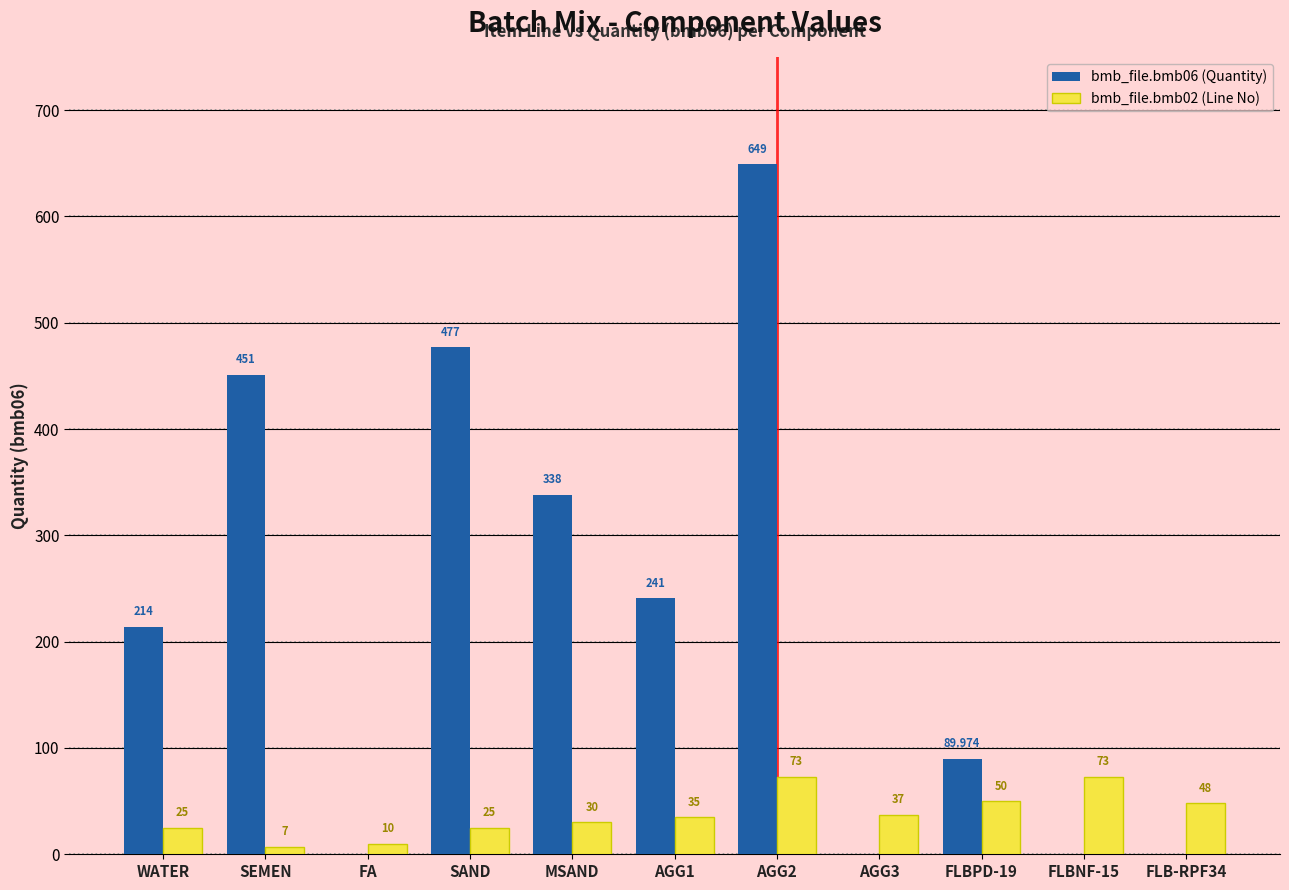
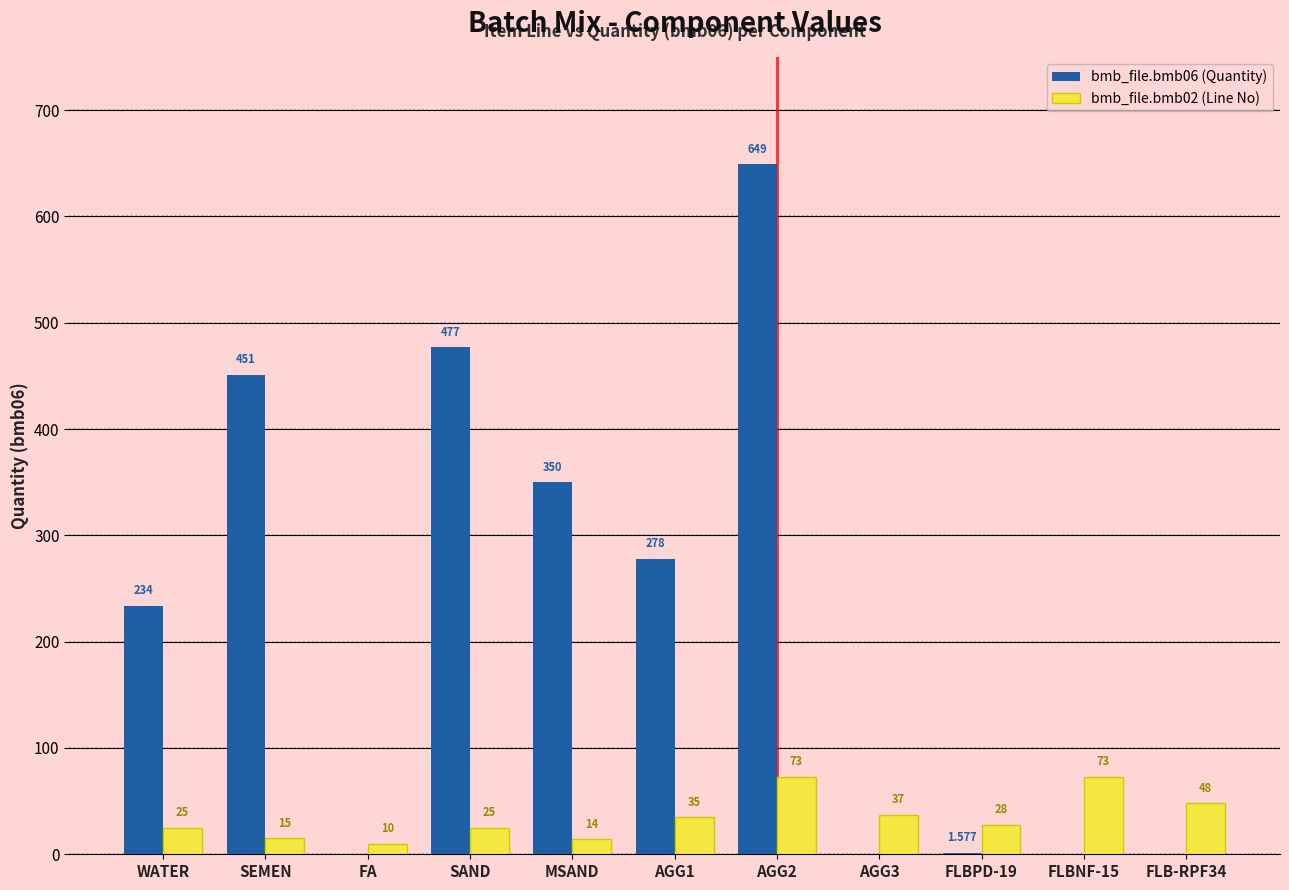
  {
    "bmb_file.bmb06 (Quantity)": {
-     "WATER": 214,
+     "WATER": 234,
      "SEMEN": 451,
      "SAND": 477,
-     "MSAND": 338,
-     "AGG1": 241,
+     "MSAND": 350,
+     "AGG1": 278,
      "AGG2": 649,
-     "FLBPD-19": 89.974
+     "FLBPD-19": 1.577
    },
    "bmb_file.bmb02 (Line No)": {
      "WATER": 25,
-     "SEMEN": 7,
+     "SEMEN": 15,
      "FA": 10,
      "SAND": 25,
-     "MSAND": 30,
+     "MSAND": 14,
      "AGG1": 35,
      "AGG2": 73,
      "AGG3": 37,
-     "FLBPD-19": 50,
+     "FLBPD-19": 28,
      "FLBNF-15": 73,
      "FLB-RPF34": 48
    }
  }
